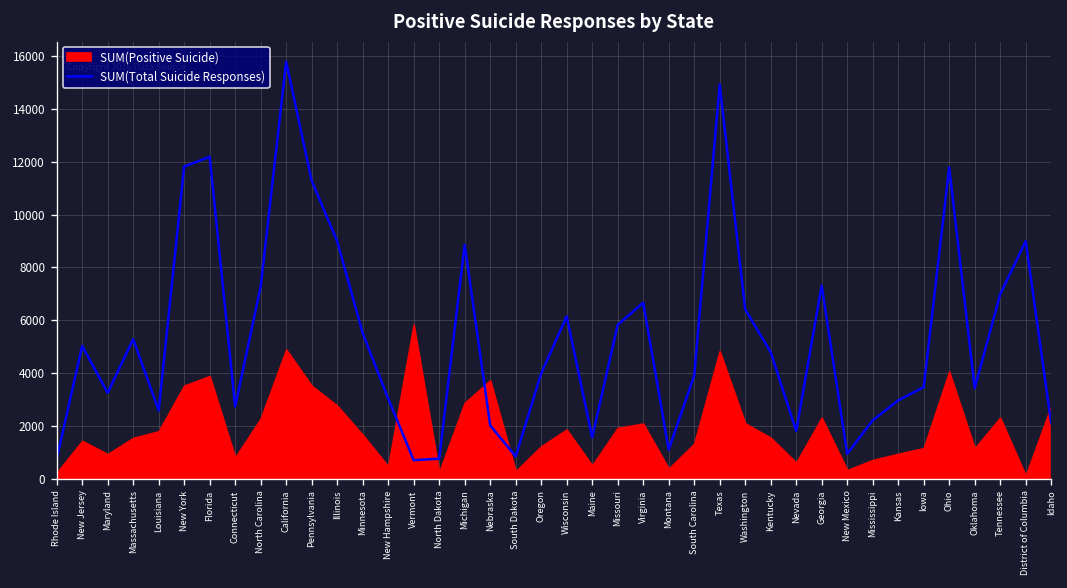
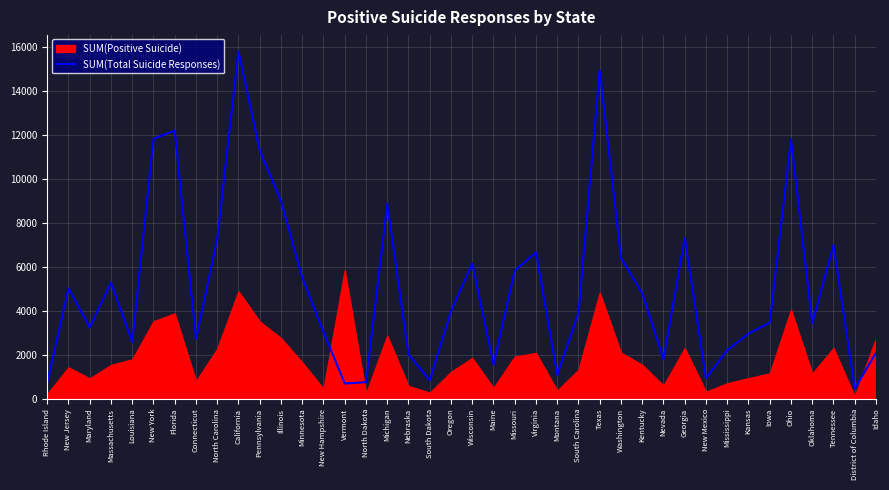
  {
    "SUM(Total Suicide Responses)": {
      "Rhode Island": 700,
      "New Jersey": 5000,
      "Maryland": 3200,
      "Massachusetts": 5300,
      "Louisiana": 2600,
      "New York": 11800,
      "Florida": 12200,
      "Connecticut": 2700,
      "North Carolina": 7300,
      "California": 15800,
      "Pennsylvania": 11300,
      "Illinois": 9000,
      "Minnesota": 5500,
      "New Hampshire": 3000,
      "Vermont": 700,
      "North Dakota": 800,
      "Michigan": 8900,
      "Nebraska": 2000,
      "South Dakota": 800,
      "Oregon": 4000,
      "Wisconsin": 6100,
      "Maine": 1600,
      "Missouri": 5800,
      "Virginia": 6700,
      "Montana": 1100,
      "South Carolina": 3900,
      "Texas": 14900,
      "Washington": 6400,
      "Kentucky": 4800,
      "Nevada": 1800,
      "Georgia": 7300,
      "New Mexico": 900,
      "Mississippi": 2200,
      "Kansas": 3000,
      "Iowa": 3500,
      "Ohio": 11800,
      "Oklahoma": 3400,
      "Tennessee": 7000,
-     "District of Columbia": 9000,
+     "District of Columbia": 500,
      "Idaho": 2100
    },
    "SUM(Positive Suicide)": {
      "Rhode Island": 200,
      "New Jersey": 1400,
      "Maryland": 900,
      "Massachusetts": 1500,
      "Louisiana": 1800,
      "New York": 3500,
      "Florida": 3900,
      "Connecticut": 800,
      "North Carolina": 2300,
      "California": 4900,
      "Pennsylvania": 3500,
      "Illinois": 2800,
      "Minnesota": 1700,
      "New Hampshire": 500,
      "Vermont": 5800,
      "North Dakota": 200,
      "Michigan": 2900,
-     "Nebraska": 3700,
+     "Nebraska": 600,
      "South Dakota": 300,
      "Oregon": 1200,
      "Wisconsin": 1900,
      "Maine": 500,
      "Missouri": 1900,
      "Virginia": 2100,
      "Montana": 400,
      "South Carolina": 1300,
      "Texas": 4800,
      "Washington": 2100,
      "Kentucky": 1600,
      "Nevada": 600,
      "Georgia": 2300,
      "New Mexico": 300,
      "Mississippi": 700,
      "Kansas": 900,
      "Iowa": 1200,
      "Ohio": 4100,
      "Oklahoma": 1200,
      "Tennessee": 2300,
      "District of Columbia": 100,
      "Idaho": 2800
    }
  }
